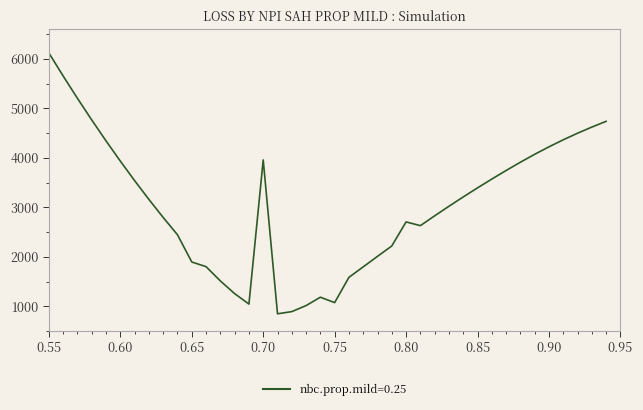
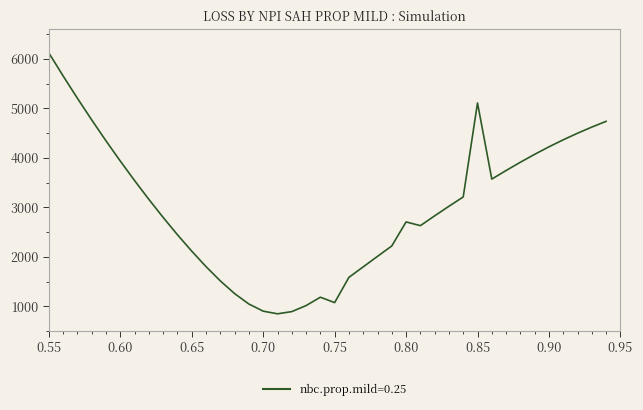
  {
    "0.55": 6100,
    "0.60": 3900,
-   "0.65": 1900,
-   "0.70": 4000,
+   "0.65": 2100,
+   "0.70": 900,
    "0.75": 1100,
    "0.80": 2700,
-   "0.85": 3400,
+   "0.85": 5100,
    "0.90": 4200
  }
